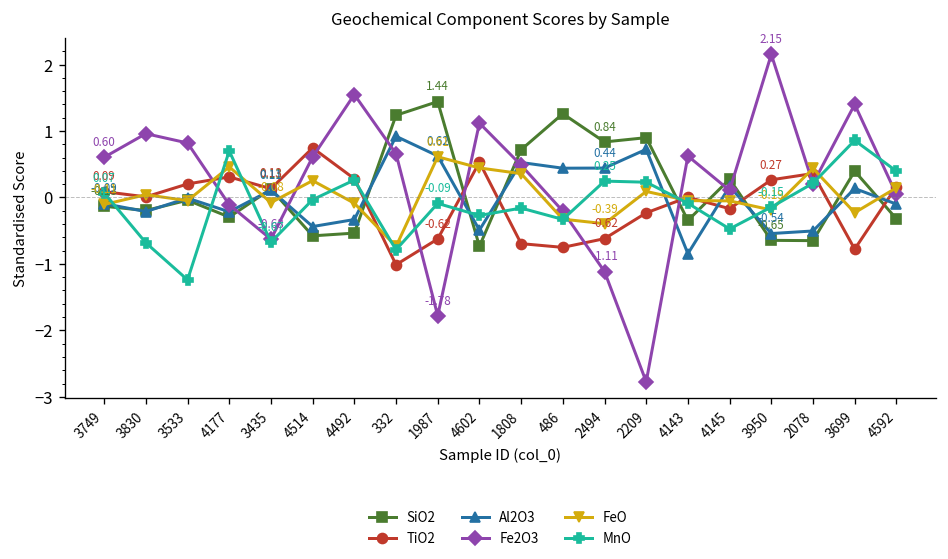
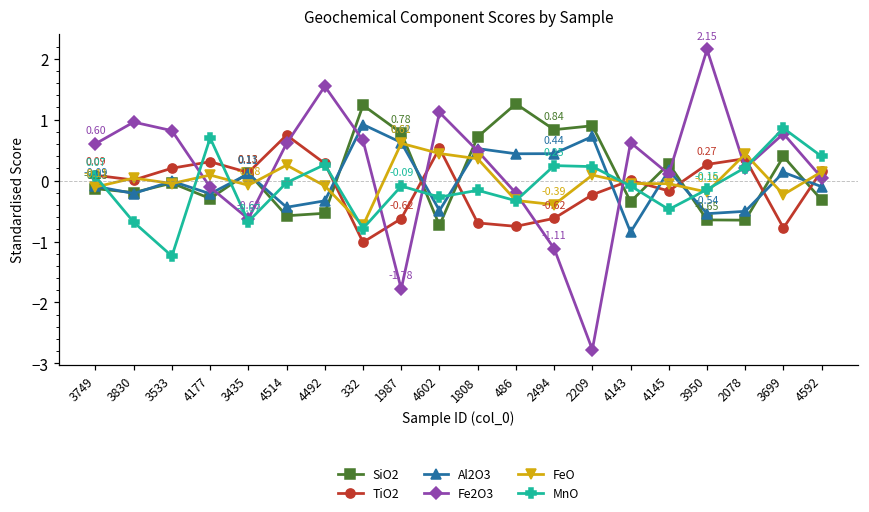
  {
    "SiO2": {
-     "1987": 1.44,
+     "1987": 0.78,
      "2494": 0.84
    },
    "TiO2": {
      "1987": -0.62,
      "3950": 0.27
    },
    "Al2O3": {
      "2494": 0.44
    },
    "Fe2O3": {
      "3830": 1.0,
      "3533": 0.8,
      "4177": -0.1,
      "4514": 0.6,
      "4492": 1.5,
      "332": 0.7,
      "4602": 1.1,
      "486": -0.2,
      "2209": -2.8,
      "4143": 0.6,
      "4145": 0.1,
-     "3699": 1.4,
+     "3699": 0.8,
      "4592": 0.0
    },
    "FeO": {
-     "4177": 0.5,
+     "4177": 0.1,
      "4514": 0.3,
      "4492": -0.1,
      "332": -0.7,
      "4602": 0.4,
      "1808": 0.4,
      "2209": 0.1,
      "4145": -0.1,
      "2078": 0.4,
      "3699": -0.2
    },
    "MnO": {
      "1987": -0.09
    }
  }
